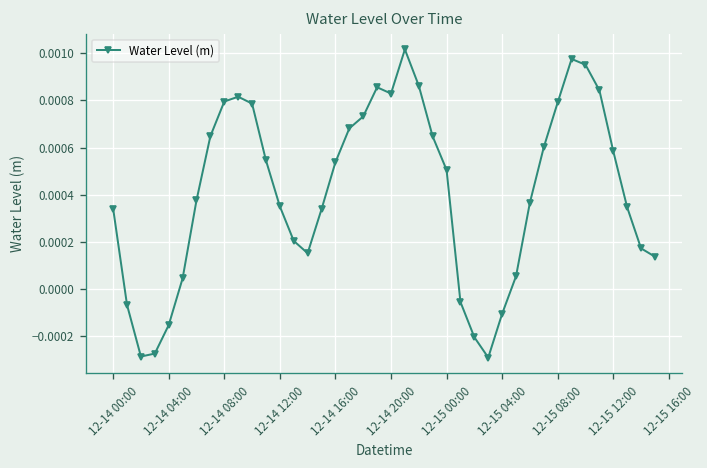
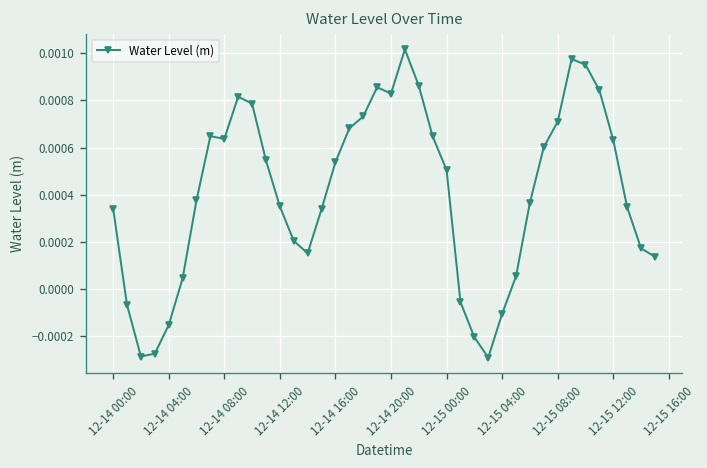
  {
    "12-14 00:00": 0.00034,
    "12-14 04:00": -0.00015,
-   "12-14 08:00": 0.00080,
+   "12-14 08:00": 0.00064,
    "12-14 12:00": 0.00035,
    "12-14 16:00": 0.00054,
    "12-14 20:00": 0.00083,
    "12-15 00:00": 0.00051,
    "12-15 04:00": -0.00010,
-   "12-15 08:00": 0.00079,
-   "12-15 12:00": 0.00058
+   "12-15 08:00": 0.00071,
+   "12-15 12:00": 0.00063
  }
